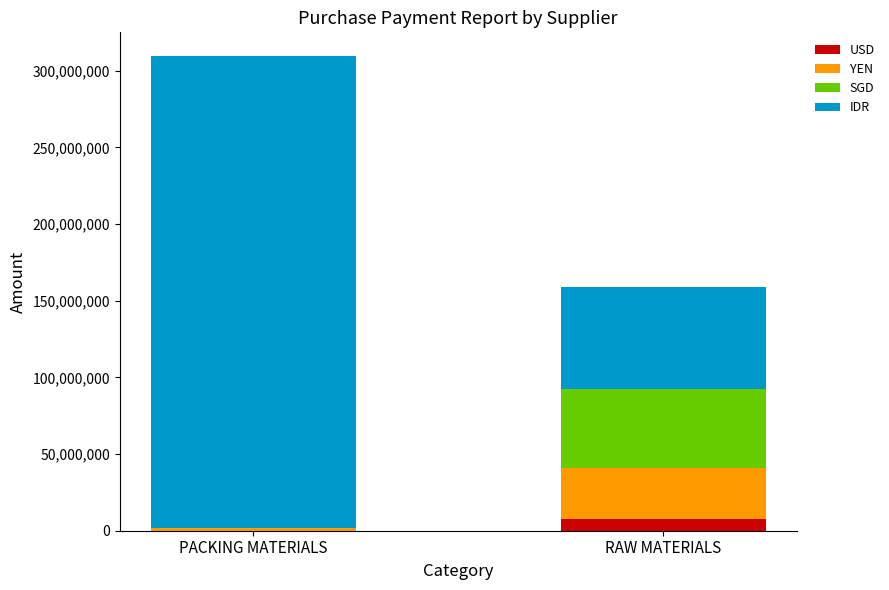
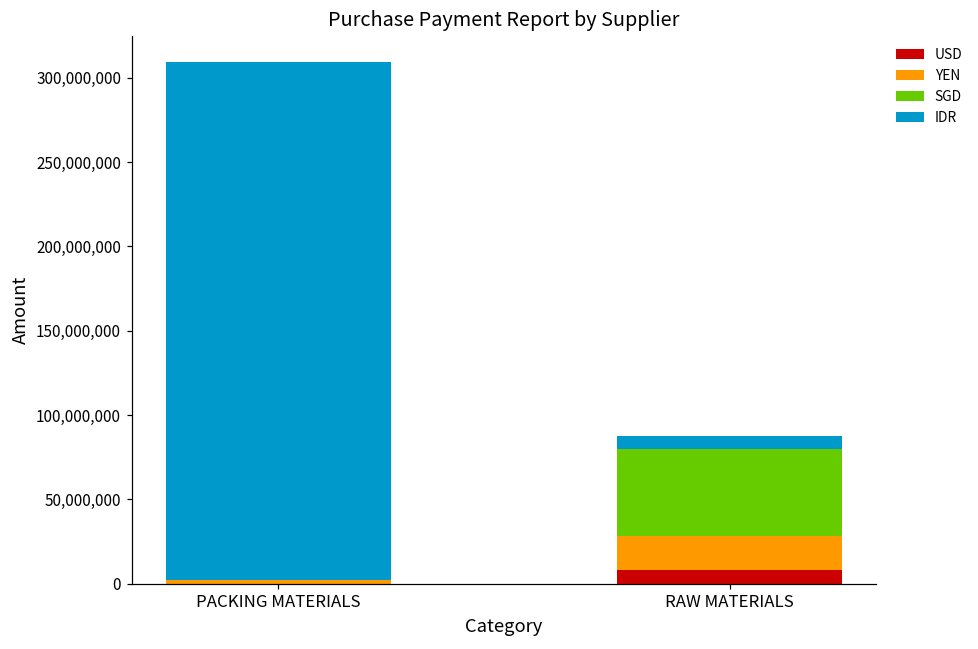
  {
    "USD": {
      "RAW MATERIALS": "8,000,000"
    },
    "YEN": {
      "PACKING MATERIALS": "2,000,000",
-     "RAW MATERIALS": "33,000,000"
+     "RAW MATERIALS": "20,000,000"
    },
    "SGD": {
      "PACKING MATERIALS": "0",
      "RAW MATERIALS": "51,000,000"
    },
    "IDR": {
      "PACKING MATERIALS": "308,000,000",
-     "RAW MATERIALS": "67,000,000"
+     "RAW MATERIALS": "8,000,000"
    }
  }
